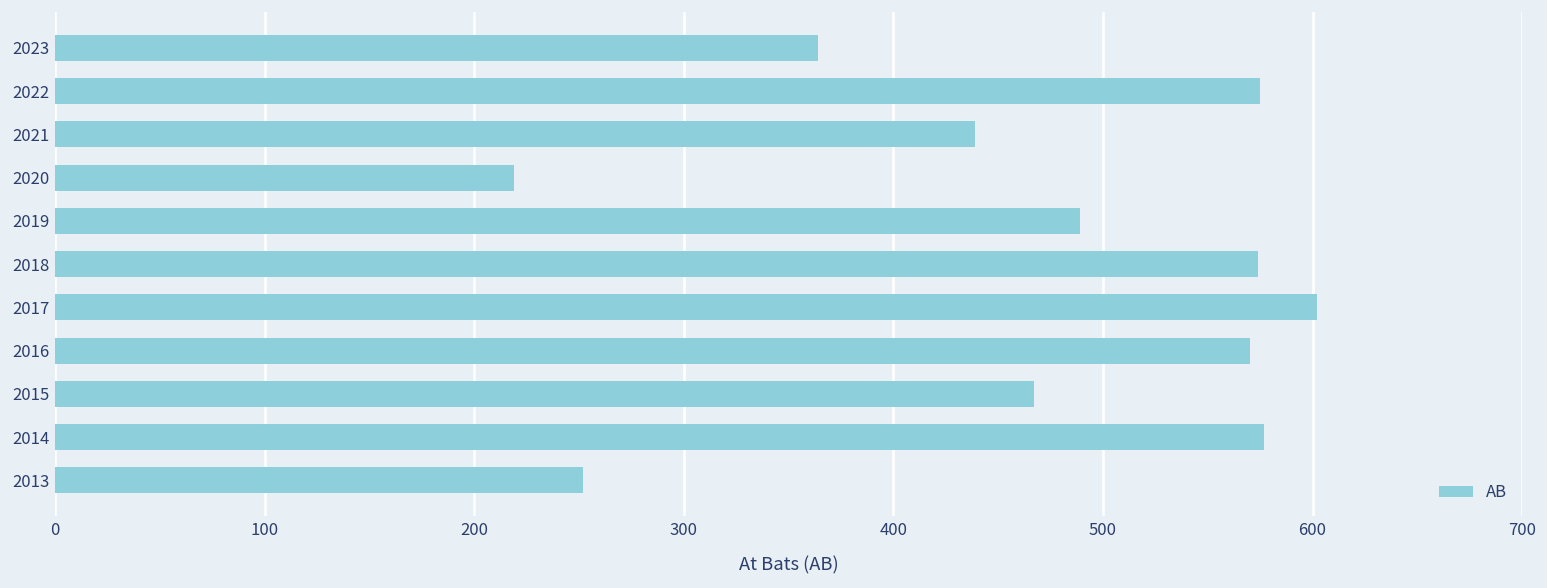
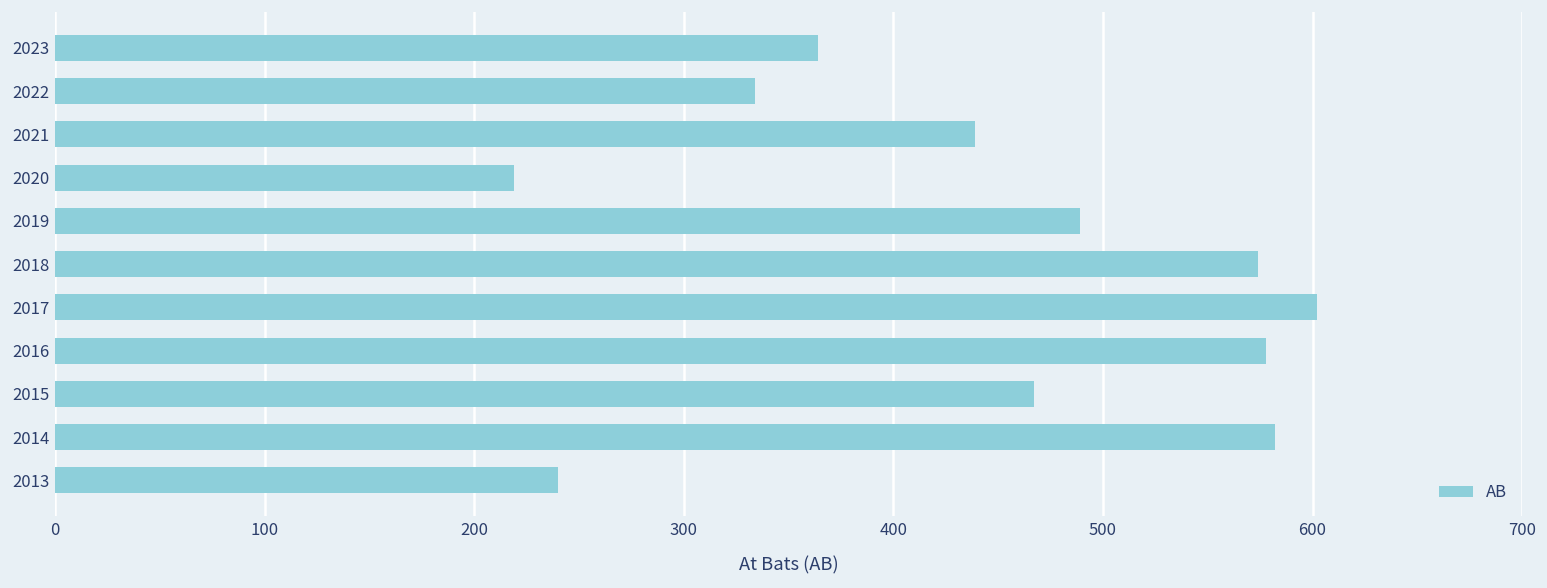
  {
    "2023": 364,
-   "2022": 575,
+   "2022": 334,
    "2021": 439,
    "2020": 219,
    "2019": 489,
    "2018": 574,
    "2017": 602,
-   "2016": 570,
+   "2016": 578,
    "2015": 467,
-   "2014": 577,
-   "2013": 252
+   "2014": 582,
+   "2013": 240
  }
